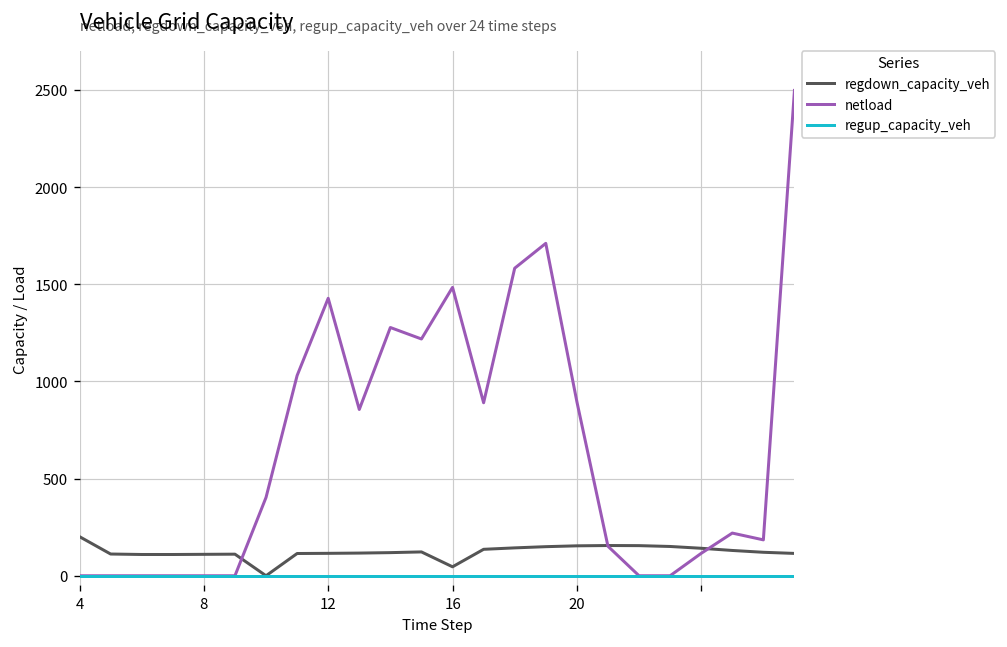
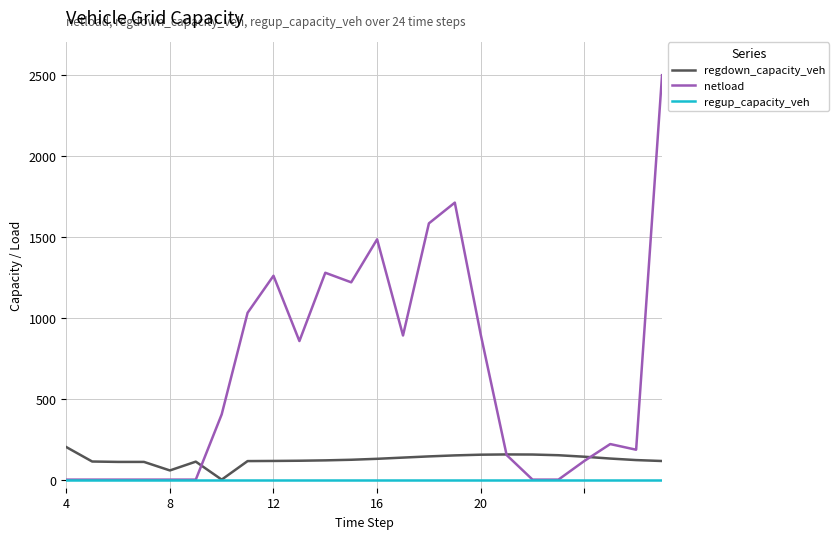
  {
    "regdown_capacity_veh": {
      "4": 200,
-     "8": 110,
+     "8": 60,
      "12": 120,
-     "16": 50
+     "16": 130
    },
    "netload": {
-     "12": 1430,
+     "12": 1260,
      "16": 1480
    },
    "regup_capacity_veh": {
      "12": 0,
      "16": 0
    }
  }
